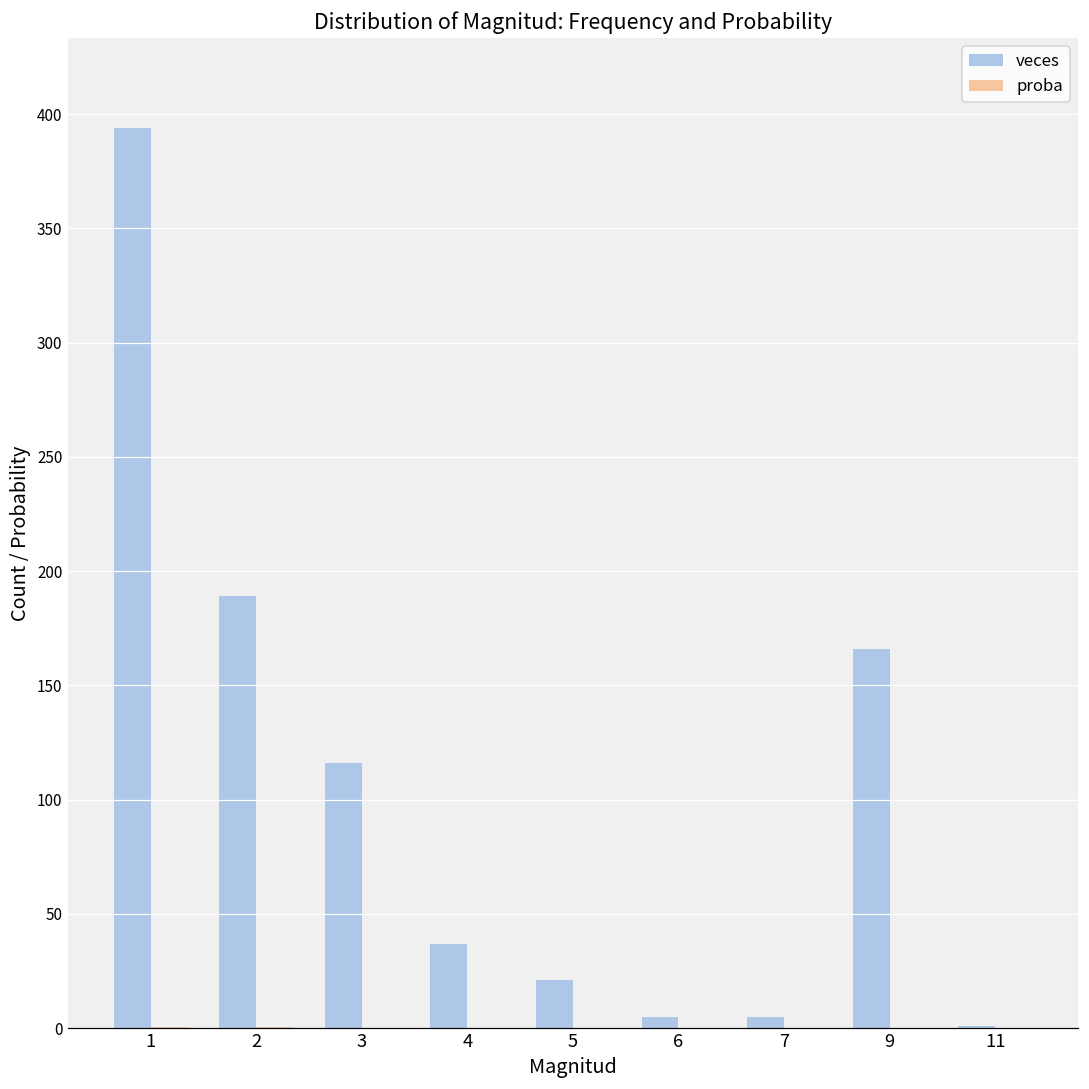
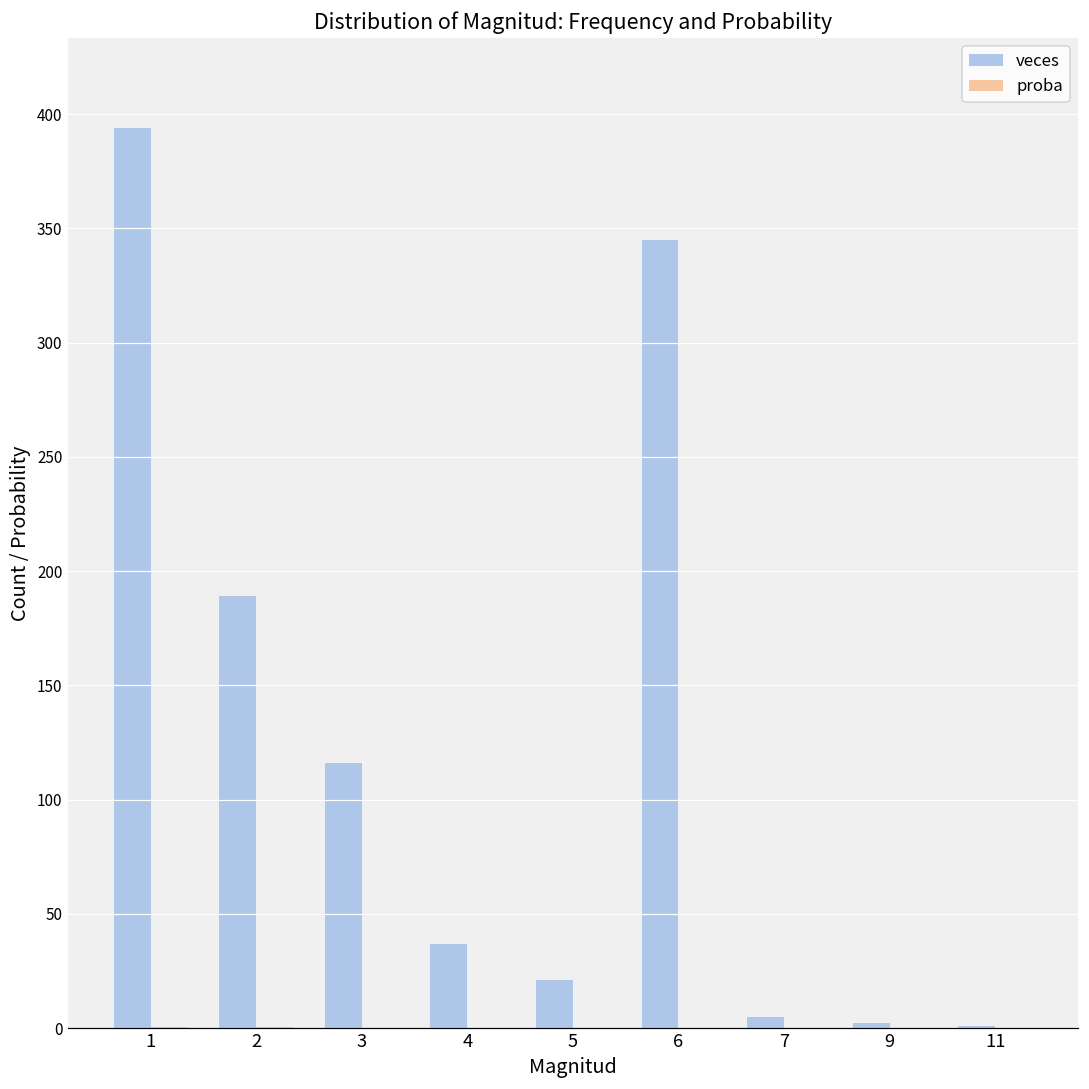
  {
    "veces": {
      "1": 394,
      "2": 189,
      "3": 116,
      "4": 37,
      "5": 21,
-     "6": 5,
+     "6": 345,
      "7": 5,
-     "9": 166
+     "9": 2
    }
  }
